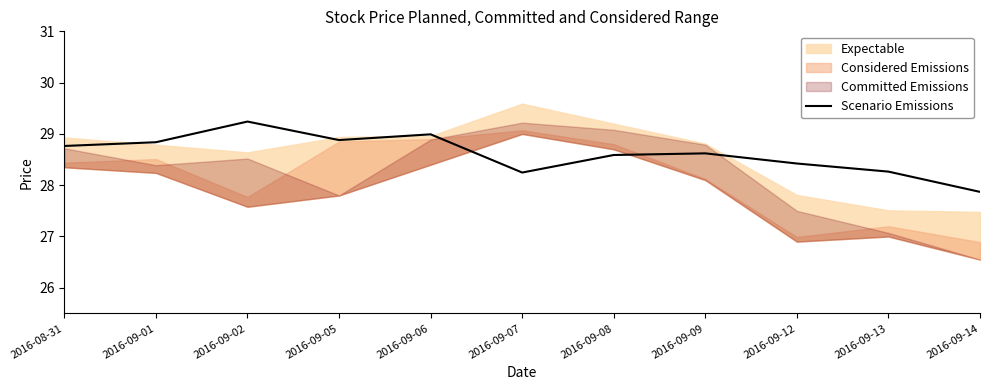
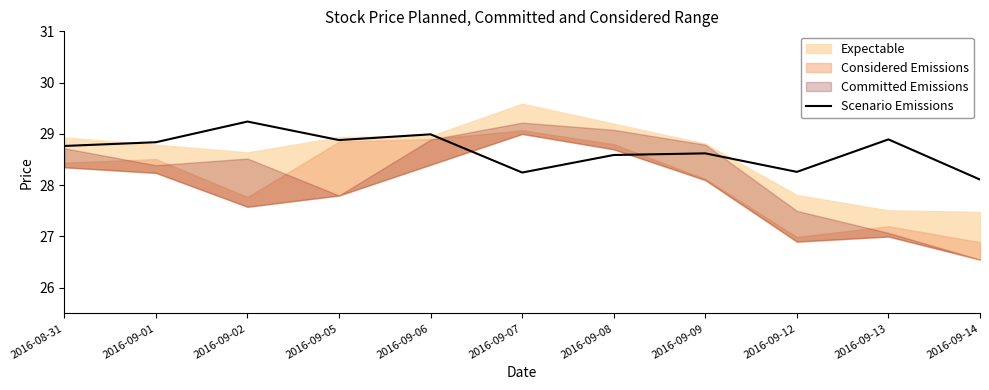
  {
    "Scenario Emissions": {
      "2016-09-02": 29.2,
      "2016-09-07": 28.2,
      "2016-09-08": 28.6,
      "2016-09-09": 28.6,
-     "2016-09-12": 28.4,
-     "2016-09-13": 28.3,
-     "2016-09-14": 27.9
+     "2016-09-12": 28.3,
+     "2016-09-13": 28.9,
+     "2016-09-14": 28.1
    }
  }
